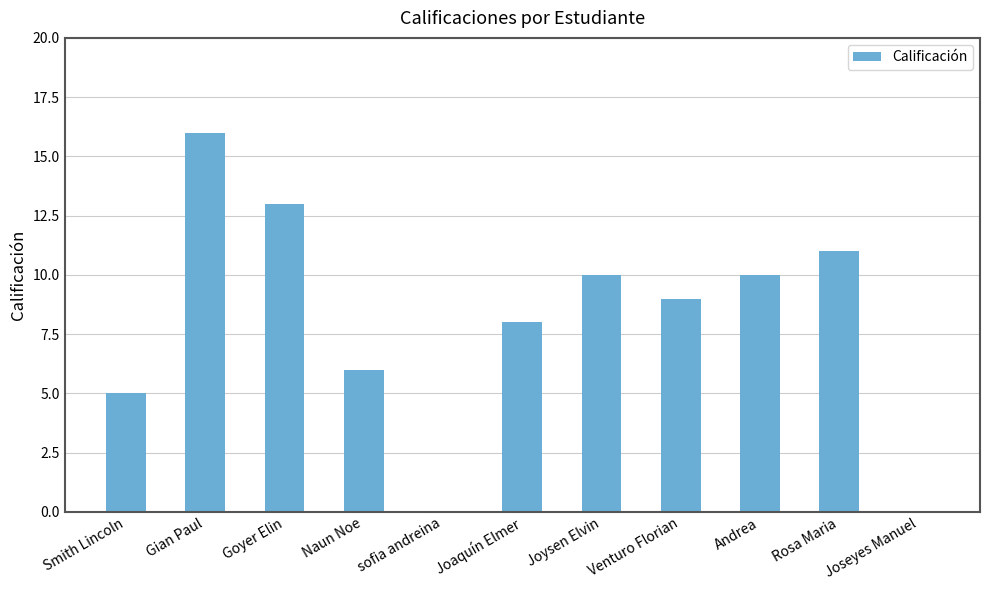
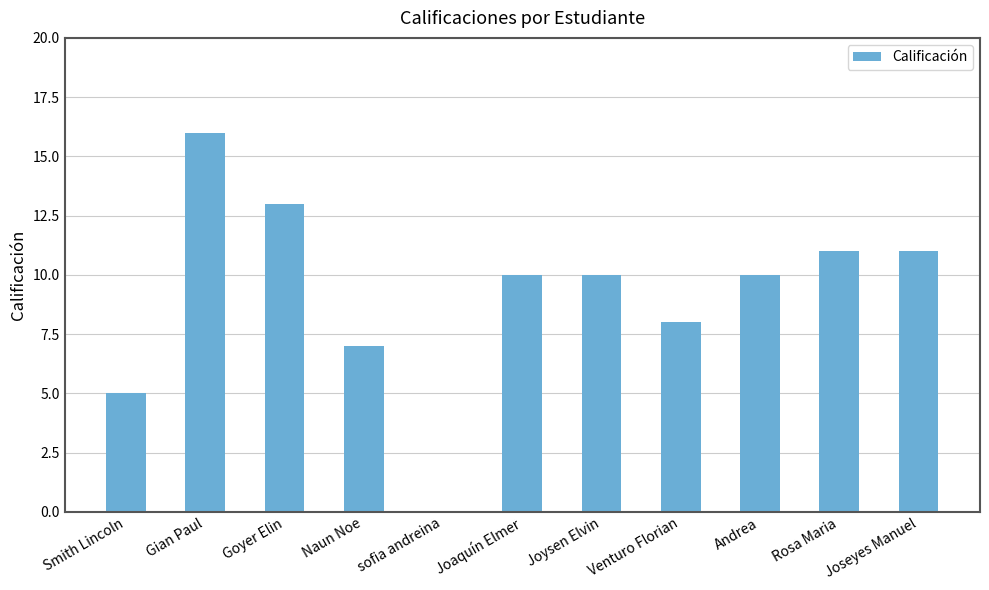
  {
    "Smith Lincoln": 5,
    "Gian Paul": 16,
    "Goyer Elin": 13,
-   "Naun Noe": 6,
+   "Naun Noe": 7,
    "sofia andreina": 0,
-   "Joaquín Elmer": 8,
+   "Joaquín Elmer": 10,
    "Joysen Elvin": 10,
-   "Venturo Florian": 9,
+   "Venturo Florian": 8,
    "Andrea": 10,
    "Rosa Maria": 11,
-   "Joseyes Manuel": 0
+   "Joseyes Manuel": 11
  }
